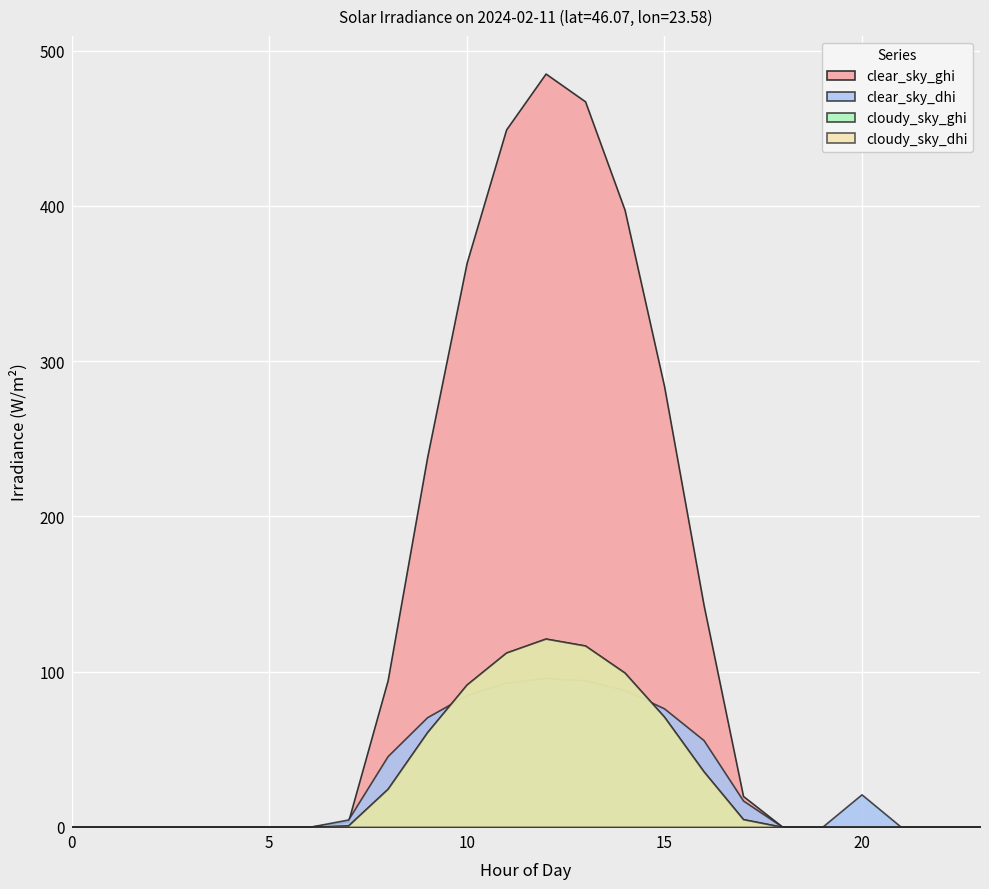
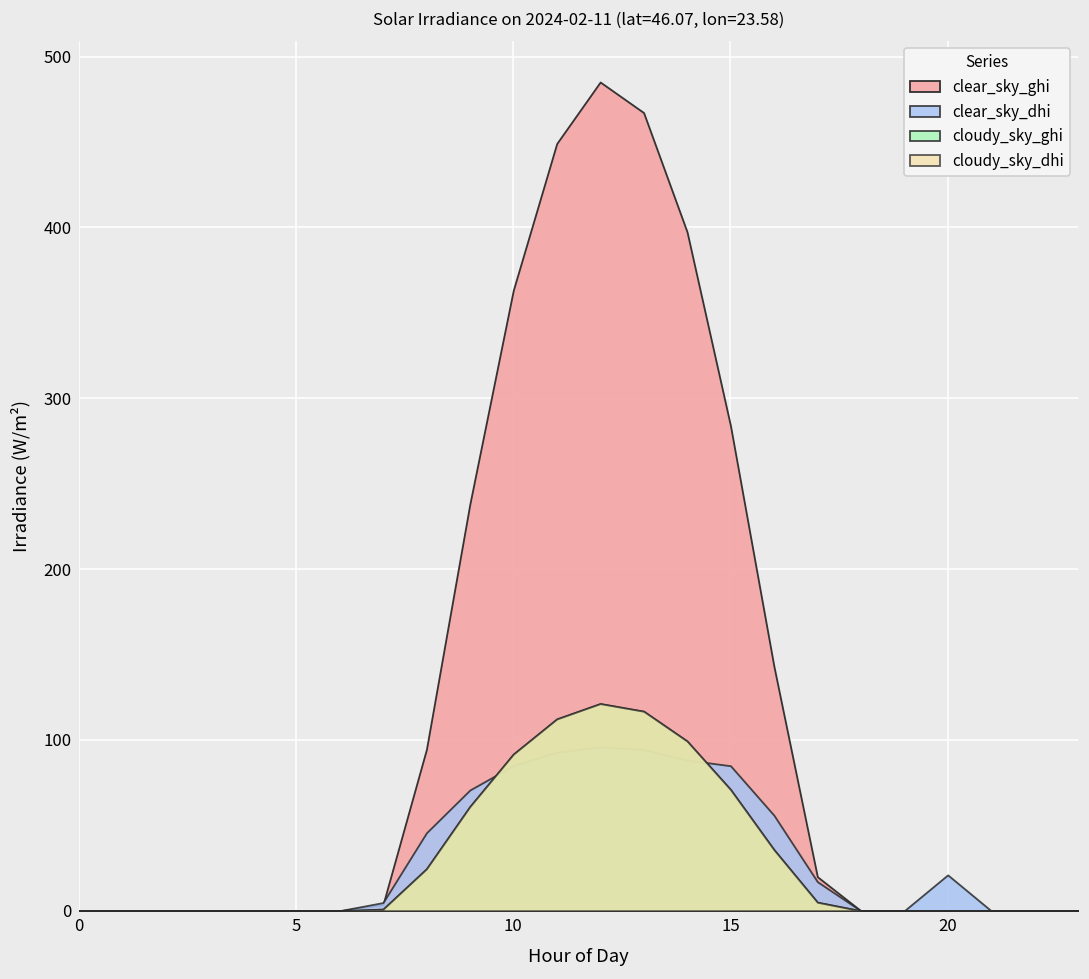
  {
    "clear_sky_dhi": {
      "10": 85,
-     "15": 76,
+     "15": 85,
      "20": 21
    }
  }
